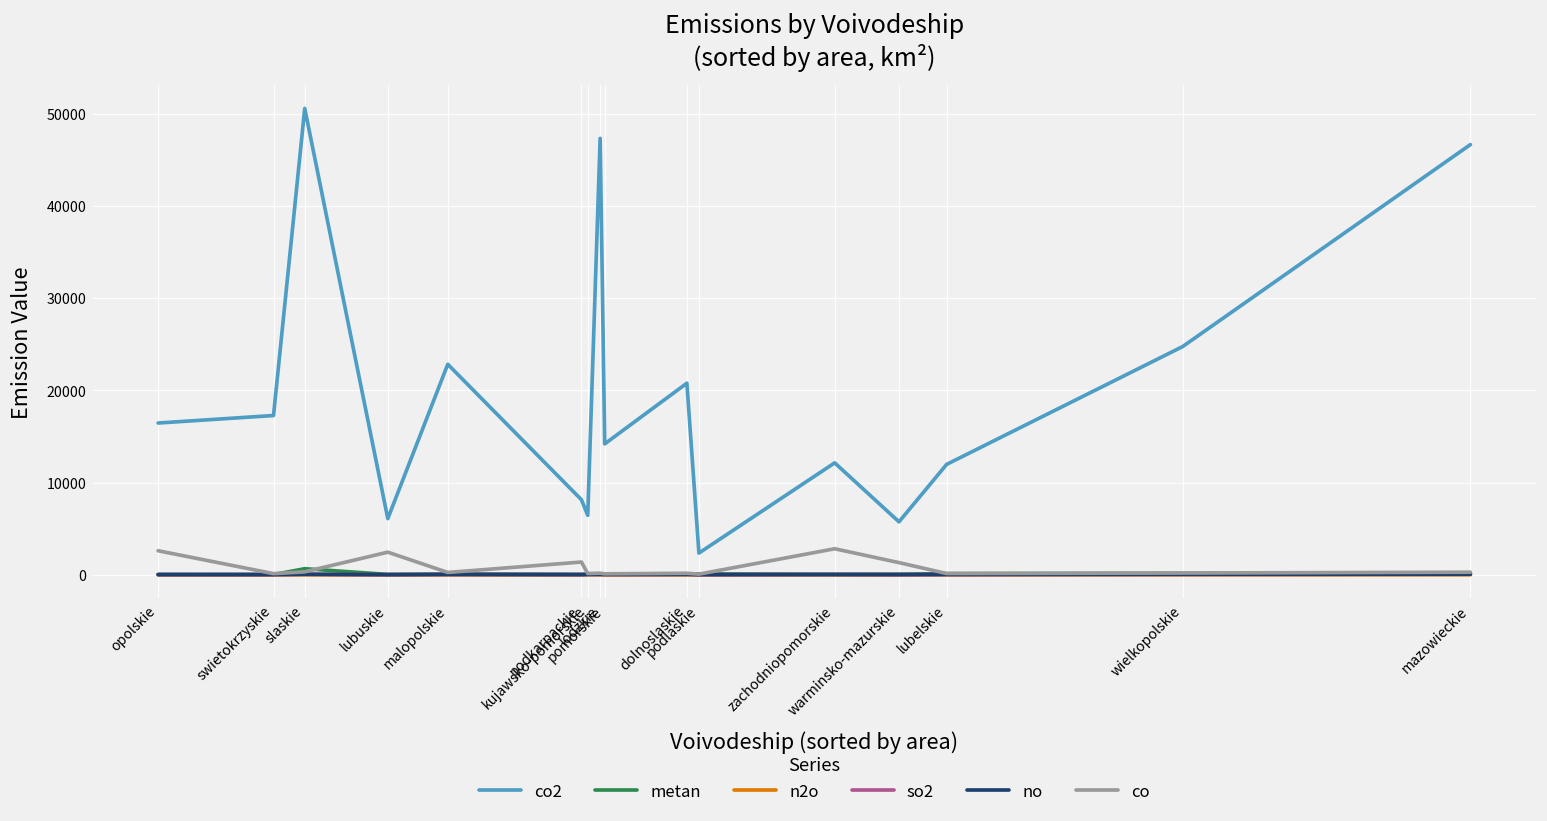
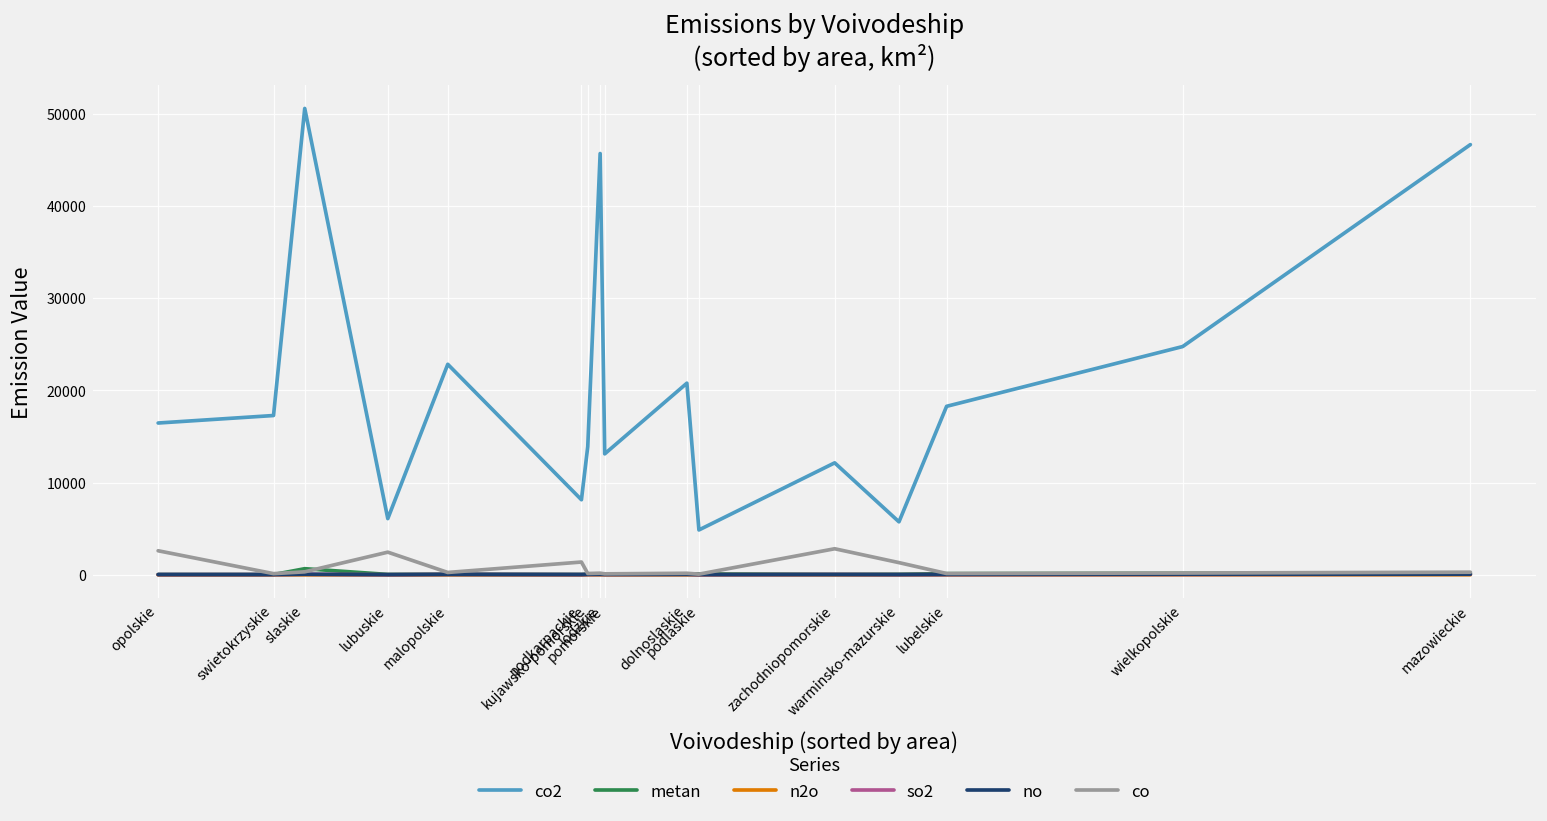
  {
    "co2": {
      "opolskie": 16000,
      "swietokrzyskie": 17000,
      "slaskie": 51000,
      "lubuskie": 6000,
      "malopolskie": 23000,
      "podkarpackie": 8000,
-     "kujawsko-pomorskie": 6000,
-     "lodzkie": 47000,
-     "pomorskie": 14000,
+     "kujawsko-pomorskie": 14000,
+     "lodzkie": 46000,
+     "pomorskie": 13000,
      "dolnoslaskie": 21000,
-     "podlaskie": 2000,
+     "podlaskie": 5000,
      "zachodniopomorskie": 12000,
      "warminsko-mazurskie": 6000,
-     "lubelskie": 12000,
+     "lubelskie": 18000,
      "wielkopolskie": 25000,
      "mazowieckie": 47000
    },
    "metan": {
      "slaskie": 1000
    },
    "co": {
      "opolskie": 3000,
      "lubuskie": 2000,
      "podkarpackie": 1000,
      "zachodniopomorskie": 3000,
      "warminsko-mazurskie": 1000
    }
  }
